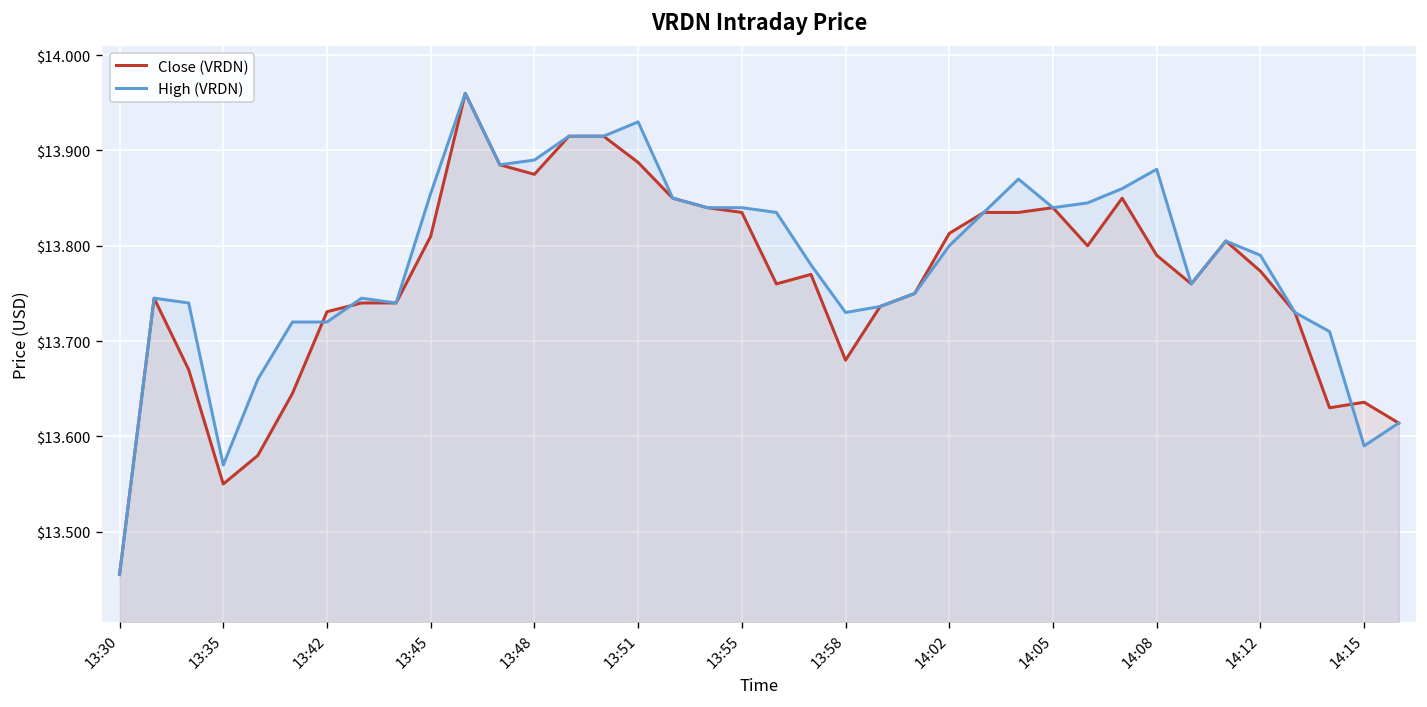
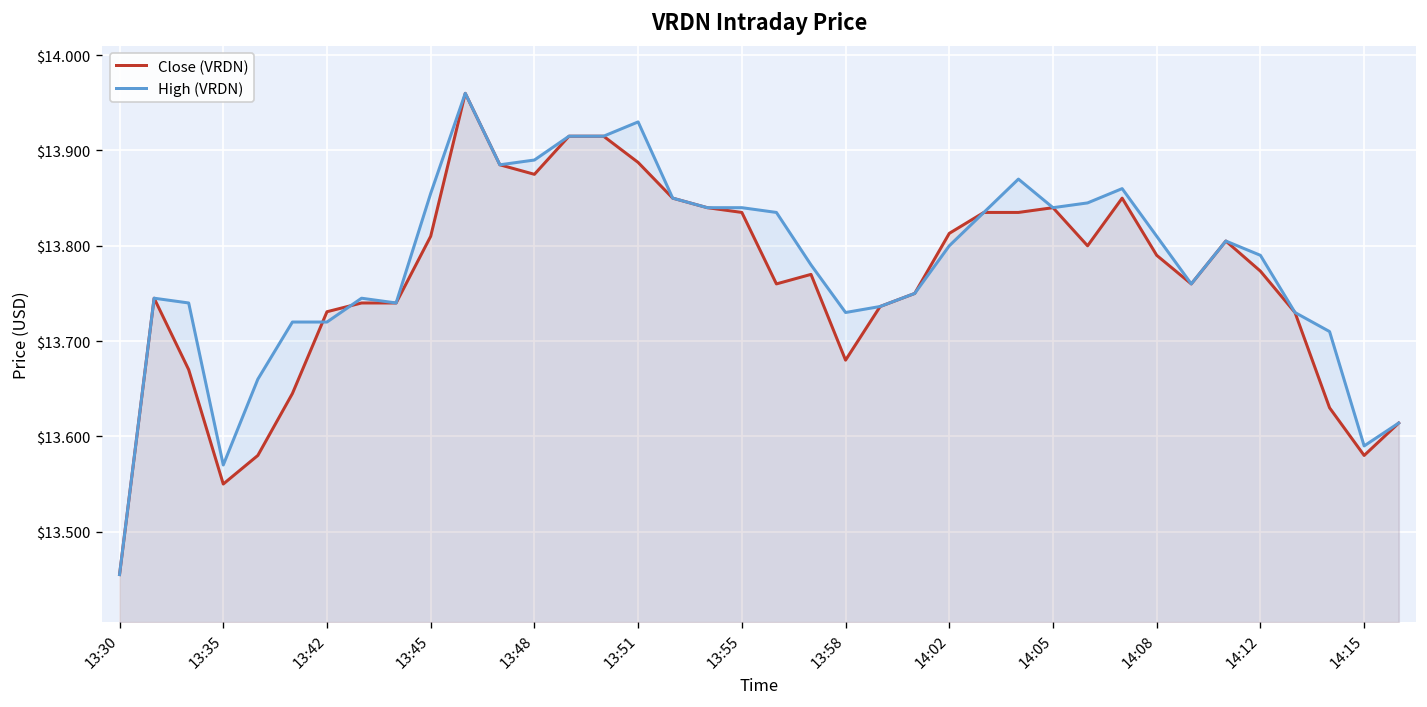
  {
    "Close (VRDN)": {
      "13:35": "$13.55",
      "13:42": "$13.73",
      "13:45": "$13.81",
      "13:48": "$13.88",
      "13:51": "$13.89",
      "13:55": "$13.84",
      "13:58": "$13.68",
      "14:02": "$13.81",
      "14:08": "$13.79",
      "14:12": "$13.77",
-     "14:15": "$13.64"
+     "14:15": "$13.58"
    },
    "High (VRDN)": {
      "13:35": "$13.57",
      "13:42": "$13.72",
      "13:45": "$13.85",
      "13:48": "$13.89",
      "13:51": "$13.93",
      "13:55": "$13.84",
      "13:58": "$13.73",
      "14:02": "$13.80",
-     "14:08": "$13.88",
+     "14:08": "$13.81",
      "14:12": "$13.79",
      "14:15": "$13.59"
    }
  }
